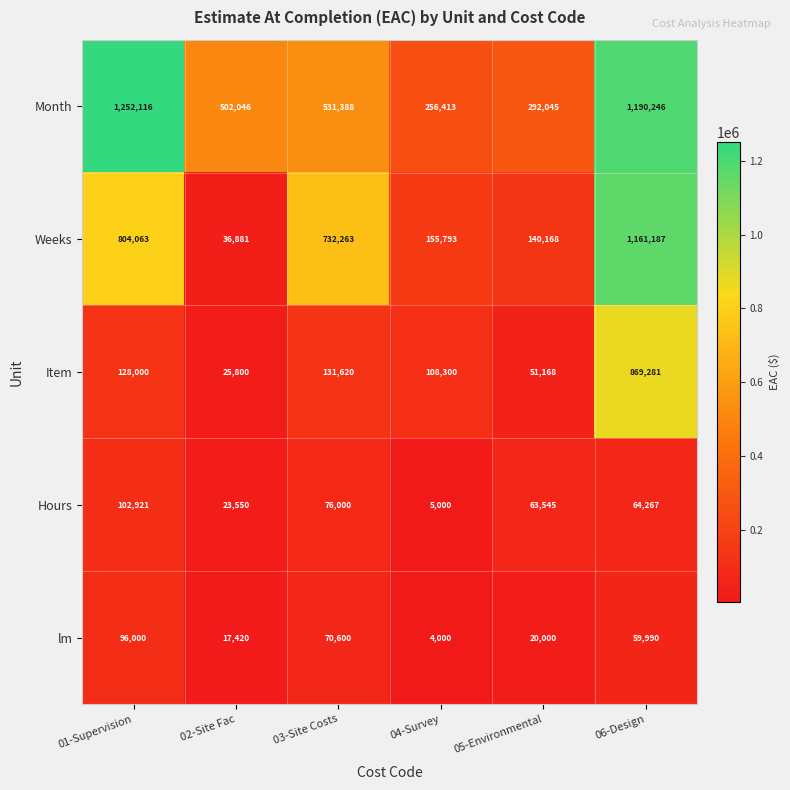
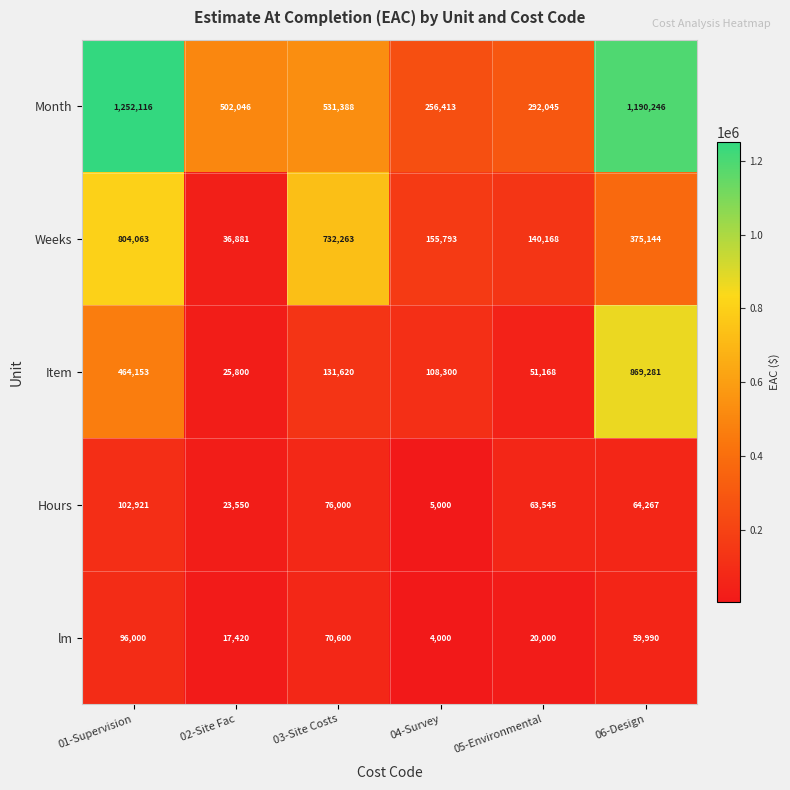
  {
    "Month": {
      "01-Supervision": "1,252,116",
      "02-Site Fac": "502,046",
      "03-Site Costs": "531,388",
      "04-Survey": "256,413",
      "05-Environmental": "292,045",
      "06-Design": "1,190,246"
    },
    "Weeks": {
      "01-Supervision": "804,063",
      "02-Site Fac": "36,881",
      "03-Site Costs": "732,263",
      "04-Survey": "155,793",
      "05-Environmental": "140,168",
-     "06-Design": "1,161,187"
+     "06-Design": "375,144"
    },
    "Item": {
-     "01-Supervision": "128,000",
+     "01-Supervision": "464,153",
      "02-Site Fac": "25,800",
      "03-Site Costs": "131,620",
      "04-Survey": "108,300",
      "05-Environmental": "51,168",
      "06-Design": "869,281"
    },
    "Hours": {
      "01-Supervision": "102,921",
      "02-Site Fac": "23,550",
      "03-Site Costs": "76,000",
      "04-Survey": "5,000",
      "05-Environmental": "63,545",
      "06-Design": "64,267"
    },
    "lm": {
      "01-Supervision": "96,000",
      "02-Site Fac": "17,420",
      "03-Site Costs": "70,600",
      "04-Survey": "4,000",
      "05-Environmental": "20,000",
      "06-Design": "59,990"
    }
  }
